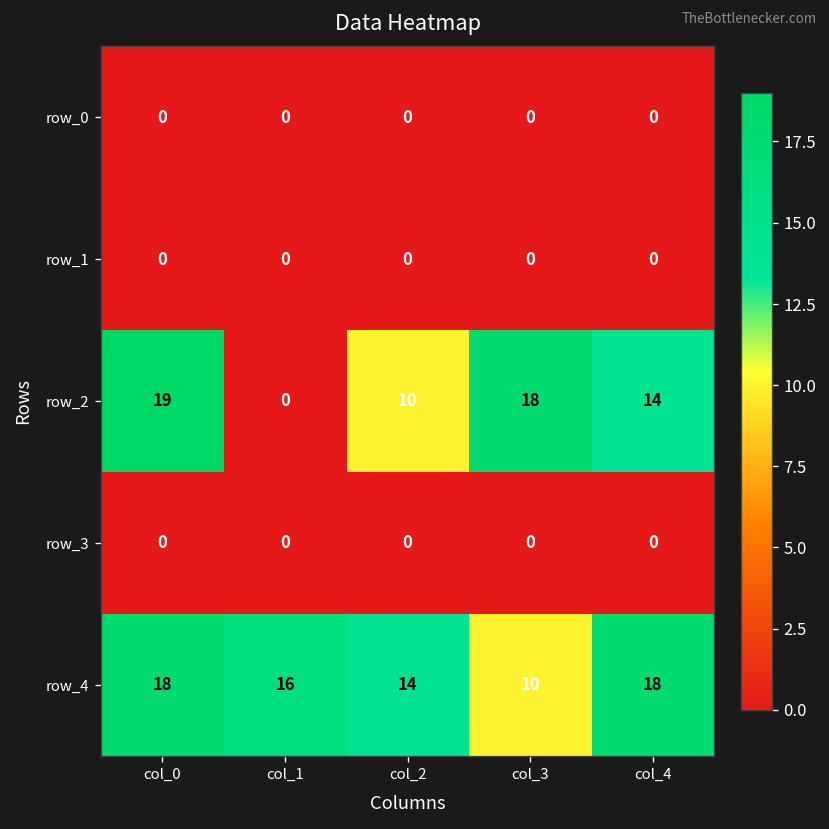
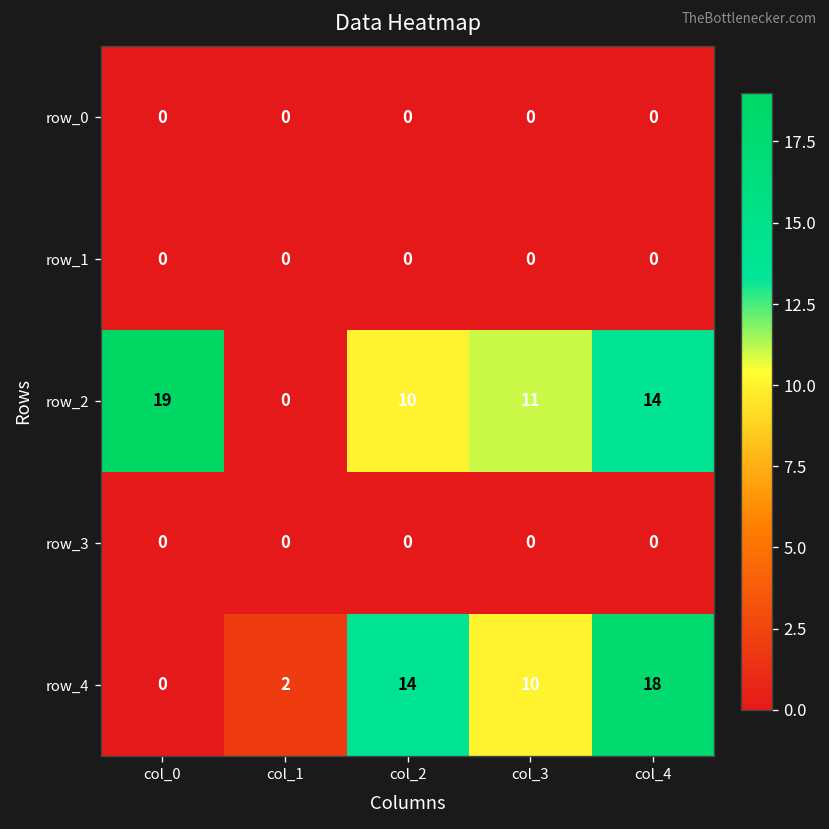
  {
    "row_0": {
      "col_0": 0,
      "col_1": 0,
      "col_2": 0,
      "col_3": 0,
      "col_4": 0
    },
    "row_1": {
      "col_0": 0,
      "col_1": 0,
      "col_2": 0,
      "col_3": 0,
      "col_4": 0
    },
    "row_2": {
      "col_0": 19,
      "col_1": 0,
      "col_2": 10,
-     "col_3": 18,
+     "col_3": 11,
      "col_4": 14
    },
    "row_3": {
      "col_0": 0,
      "col_1": 0,
      "col_2": 0,
      "col_3": 0,
      "col_4": 0
    },
    "row_4": {
-     "col_0": 18,
-     "col_1": 16,
+     "col_0": 0,
+     "col_1": 2,
      "col_2": 14,
      "col_3": 10,
      "col_4": 18
    }
  }
